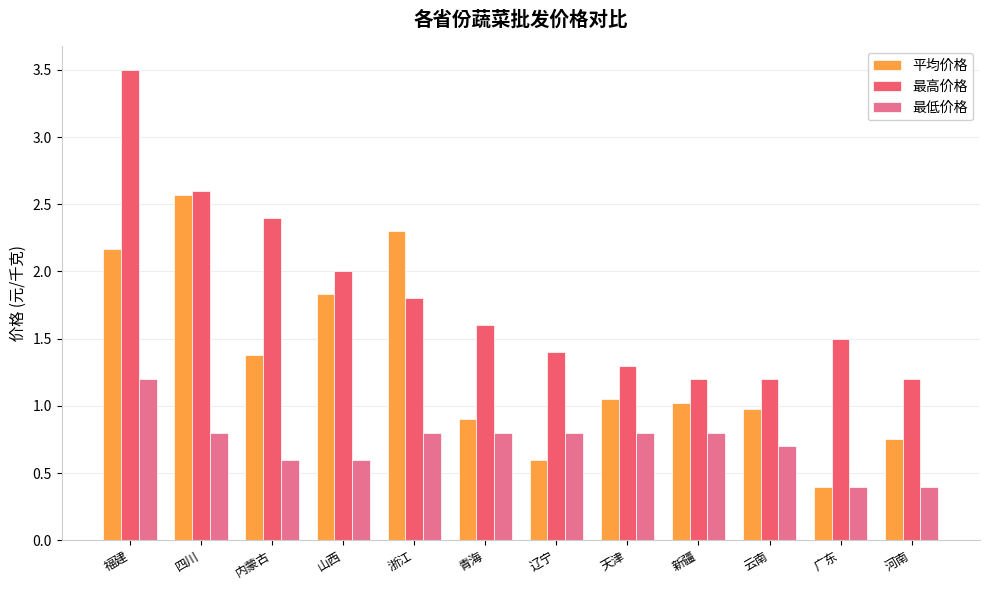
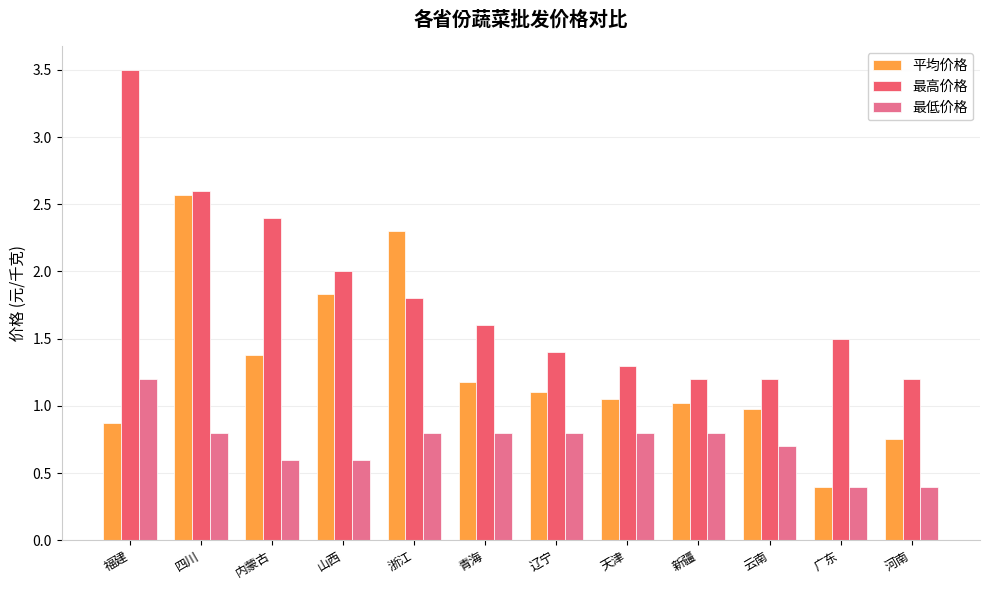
  {
    "平均价格": {
-     "福建": 2.17,
+     "福建": 0.87,
      "四川": 2.57,
      "内蒙古": 1.38,
      "山西": 1.83,
      "浙江": 2.30,
-     "青海": 0.90,
-     "辽宁": 0.6,
+     "青海": 1.18,
+     "辽宁": 1.1,
      "天津": 1.05,
      "新疆": 1.02,
      "云南": 0.98,
      "广东": 0.40,
      "河南": 0.75
    }
  }
